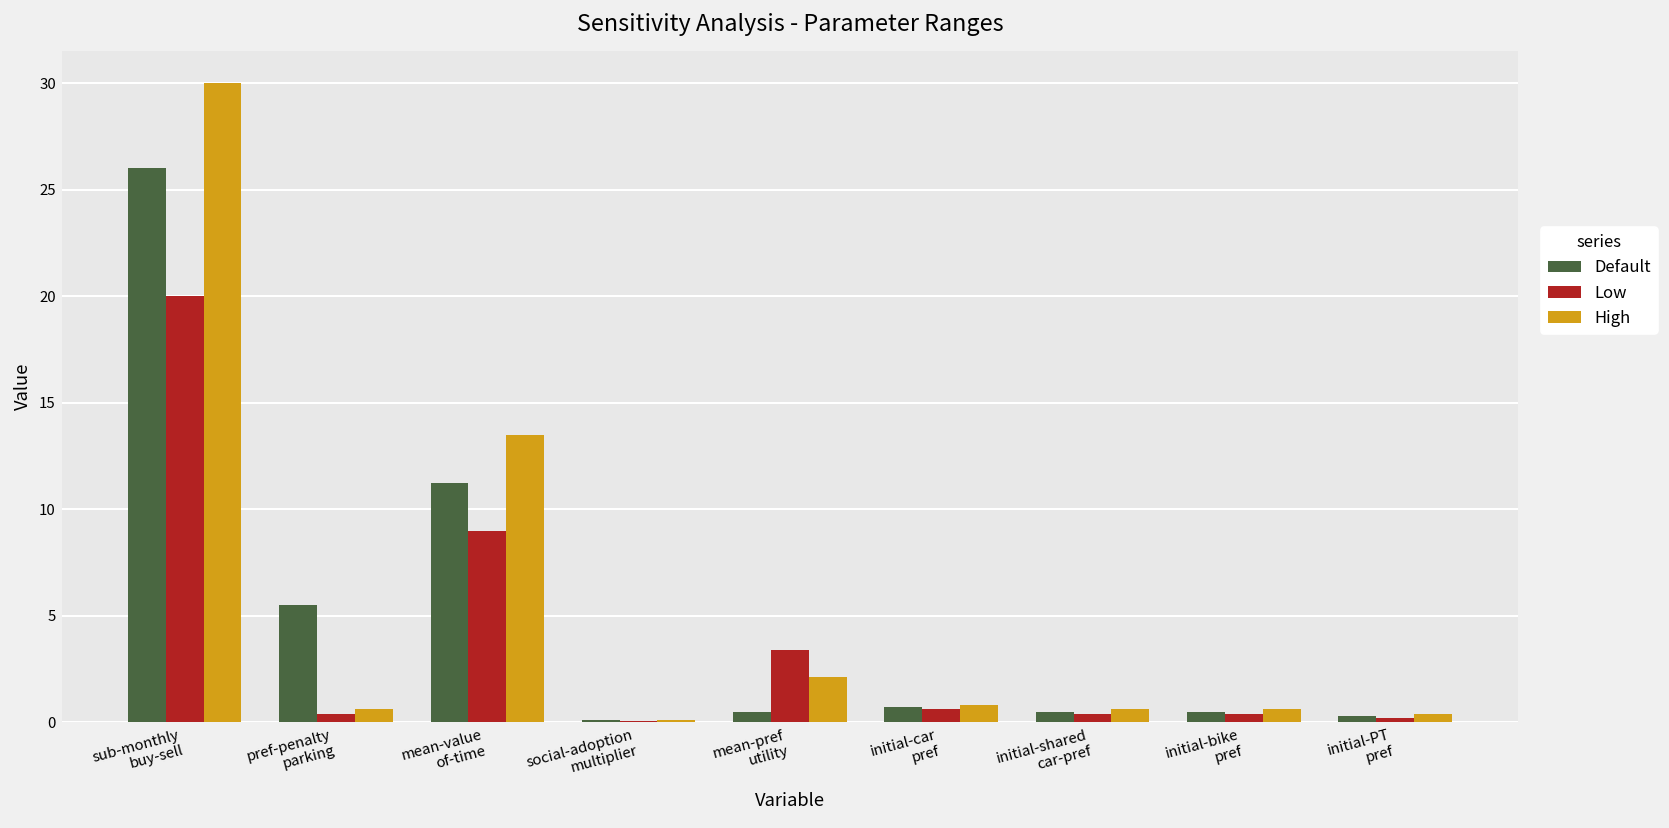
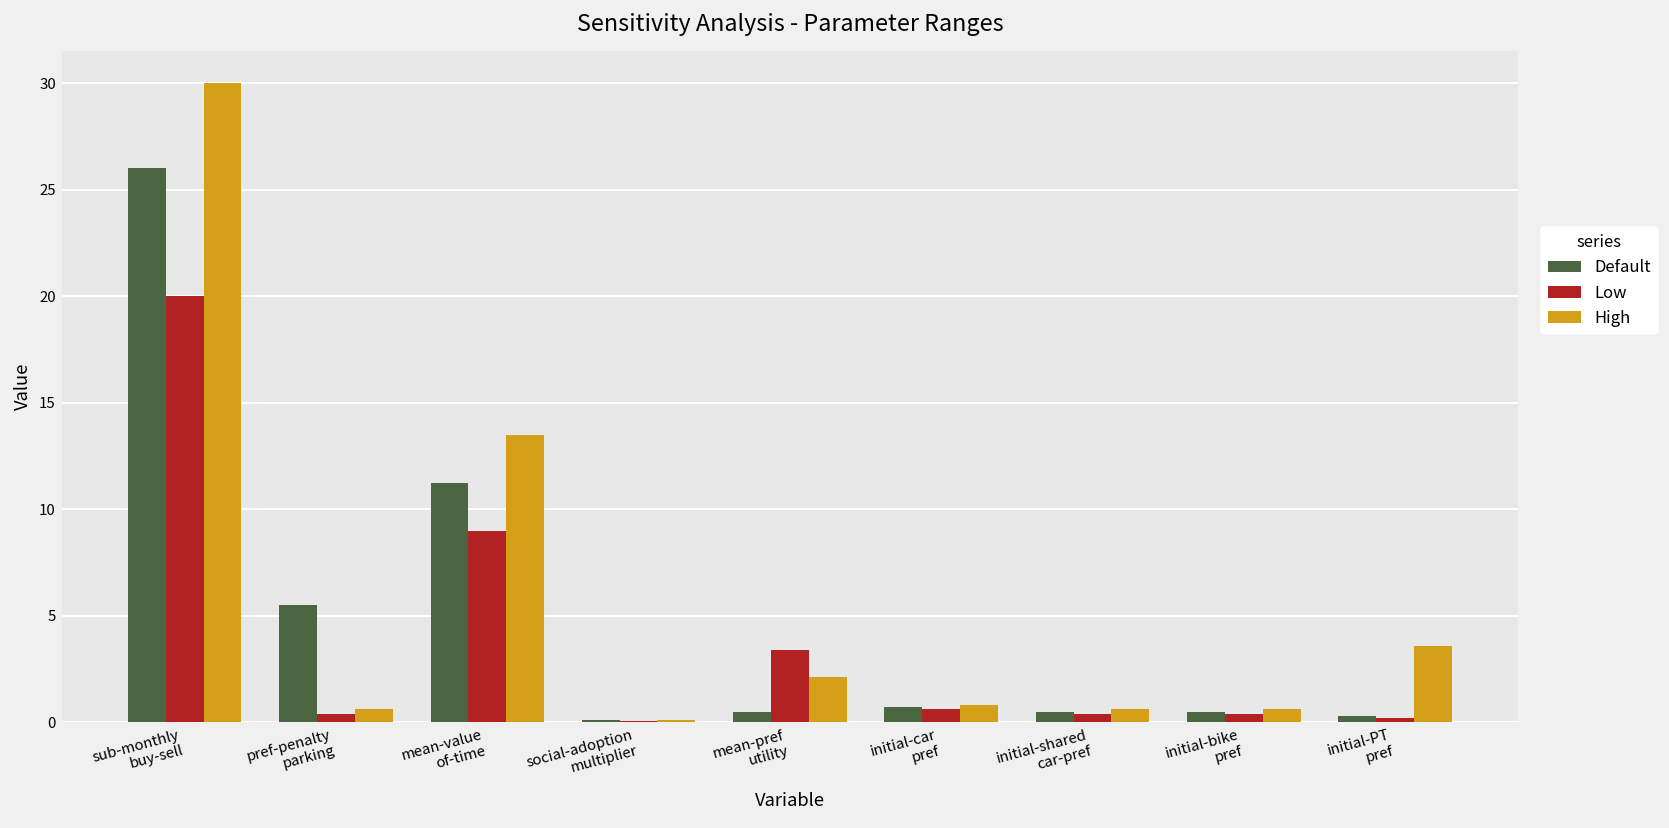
  {
    "Default": {
      "sub-monthly buy-sell": 26.0,
      "pref-penalty parking": 5.5,
      "mean-value of-time": 11.3,
      "mean-pref utility": 0.5,
      "initial-car pref": 0.7,
      "initial-shared car-pref": 0.5,
      "initial-bike pref": 0.5,
      "initial-PT pref": 0.3
    },
    "Low": {
      "sub-monthly buy-sell": 20.0,
      "pref-penalty parking": 0.4,
      "mean-value of-time": 9.0,
      "mean-pref utility": 3.4,
      "initial-car pref": 0.6,
      "initial-shared car-pref": 0.4,
      "initial-bike pref": 0.4,
      "initial-PT pref": 0.2
    },
    "High": {
      "sub-monthly buy-sell": 30.0,
      "pref-penalty parking": 0.6,
      "mean-value of-time": 13.5,
      "mean-pref utility": 2.1,
      "initial-car pref": 0.8,
      "initial-shared car-pref": 0.6,
      "initial-bike pref": 0.6,
-     "initial-PT pref": 0.4
+     "initial-PT pref": 3.6
    }
  }
